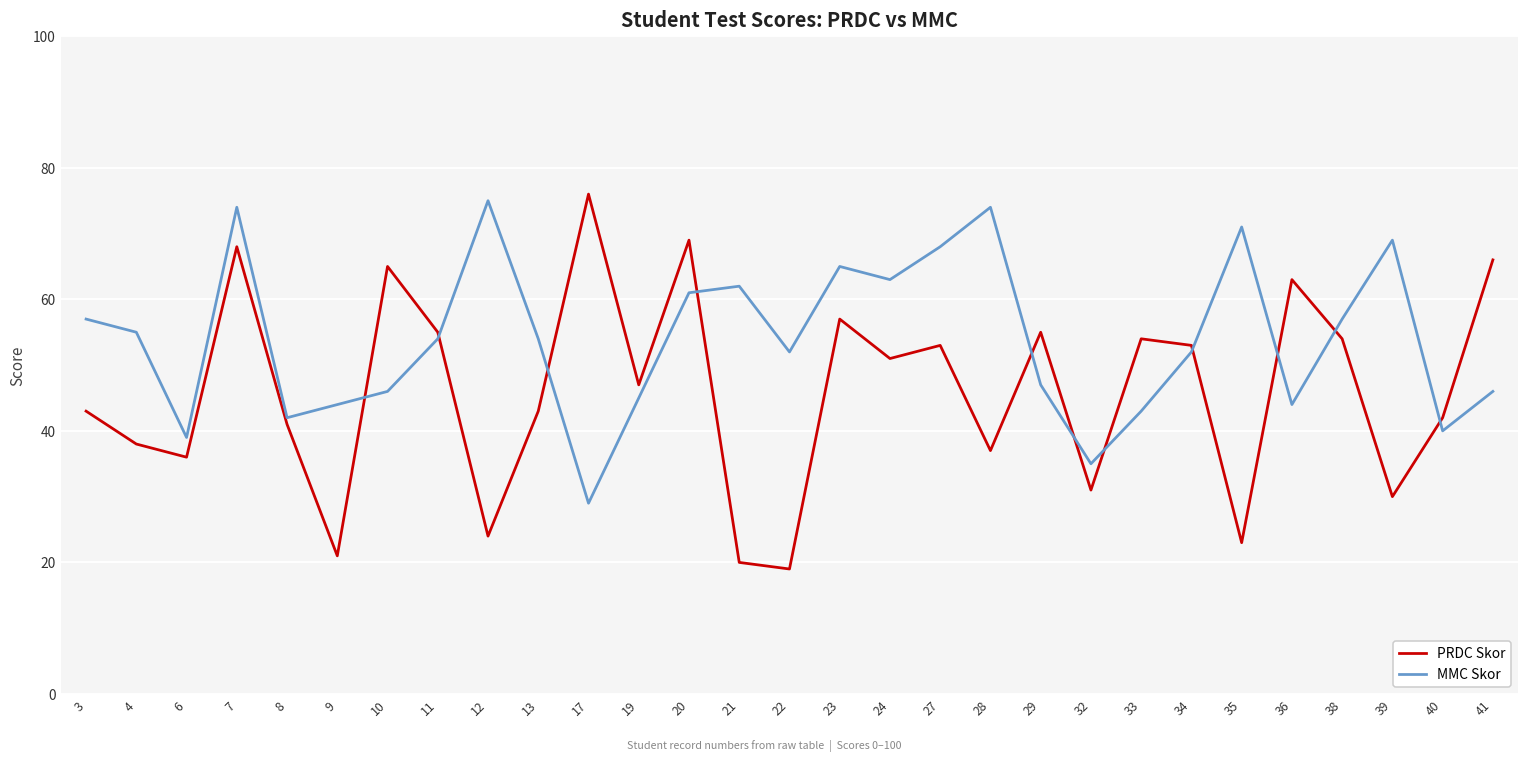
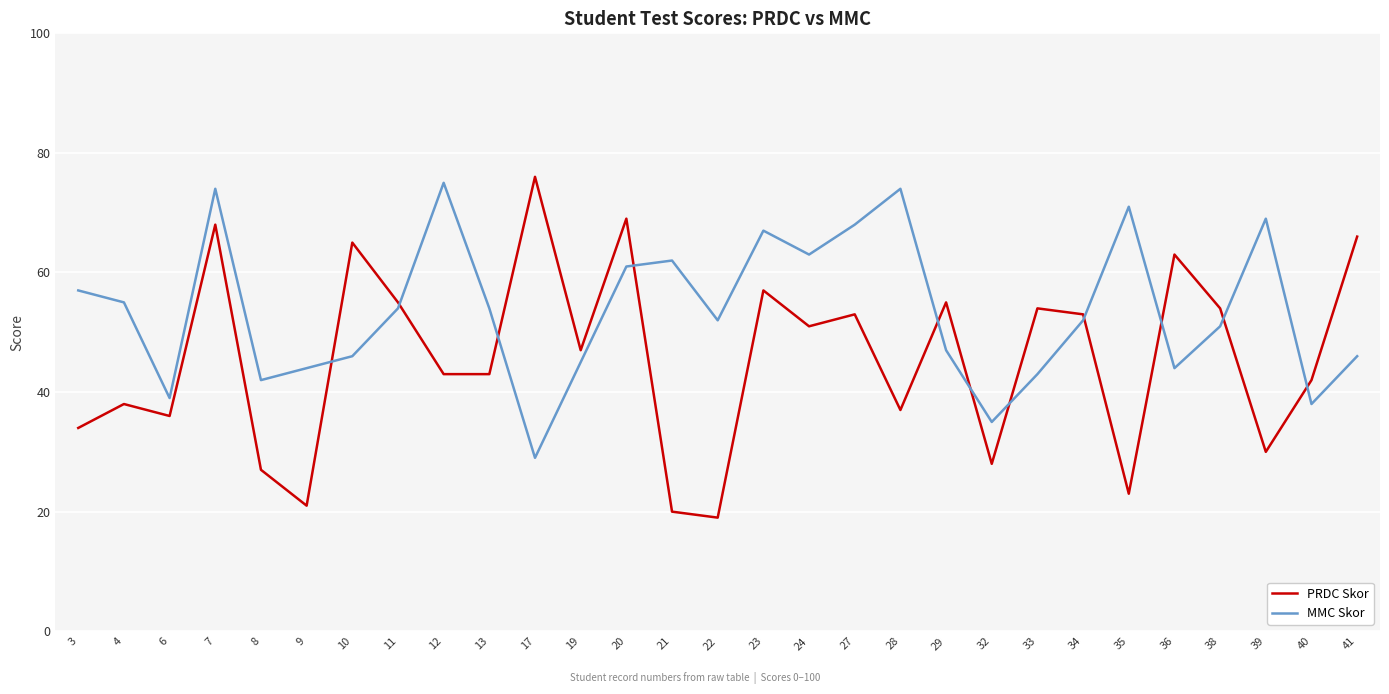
  {
    "PRDC Skor": {
-     "3": 43,
+     "3": 34,
      "4": 38,
      "6": 36,
      "7": 68,
-     "8": 41,
+     "8": 27,
      "9": 21,
      "10": 65,
      "11": 55,
-     "12": 24,
+     "12": 43,
      "13": 43,
      "17": 76,
      "19": 47,
      "20": 69,
      "21": 20,
      "22": 19,
      "23": 57,
      "24": 51,
      "27": 53,
      "28": 37,
      "29": 55,
-     "32": 31,
+     "32": 28,
      "33": 54,
      "34": 53,
      "35": 23,
      "36": 63,
      "38": 54,
      "39": 30,
      "40": 42,
      "41": 66
    },
    "MMC Skor": {
      "3": 57,
      "4": 55,
      "6": 39,
      "7": 74,
      "8": 42,
      "9": 44,
      "10": 46,
      "11": 54,
      "12": 75,
      "13": 54,
      "17": 29,
      "19": 45,
      "20": 61,
      "21": 62,
      "22": 52,
-     "23": 65,
+     "23": 67,
      "24": 63,
      "27": 68,
      "28": 74,
      "29": 47,
      "32": 35,
      "33": 43,
      "34": 52,
      "35": 71,
      "36": 44,
-     "38": 57,
+     "38": 51,
      "39": 69,
-     "40": 40,
+     "40": 38,
      "41": 46
    }
  }
